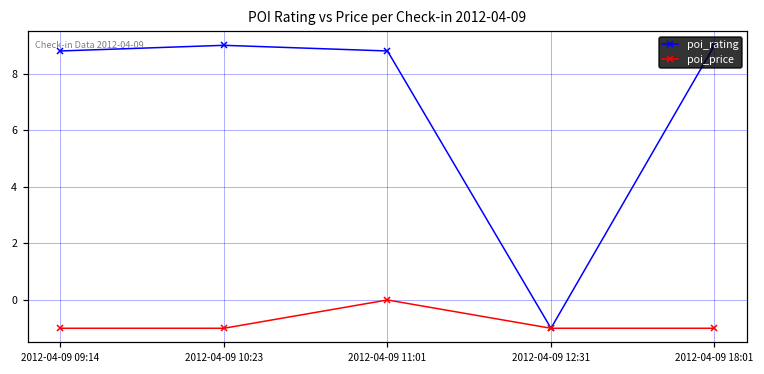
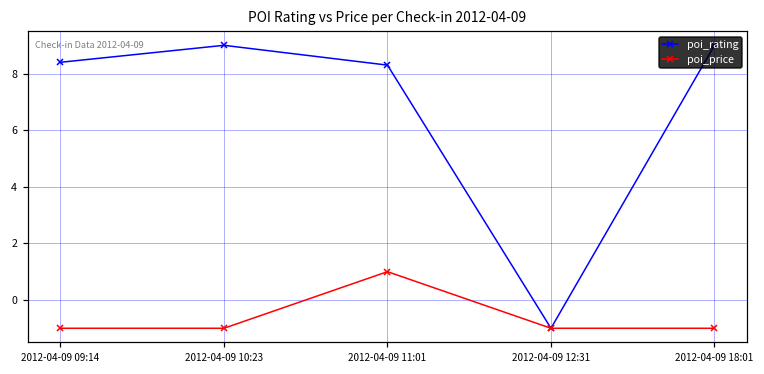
  {
    "poi_rating": {
-     "2012-04-09 09:14": 8.8,
+     "2012-04-09 09:14": 8.4,
      "2012-04-09 10:23": 9.0,
-     "2012-04-09 11:01": 8.8
+     "2012-04-09 11:01": 8.3
    },
    "poi_price": {
      "2012-04-09 09:14": -1,
      "2012-04-09 10:23": -1,
-     "2012-04-09 11:01": 0,
+     "2012-04-09 11:01": 1,
      "2012-04-09 18:01": -1
    }
  }
